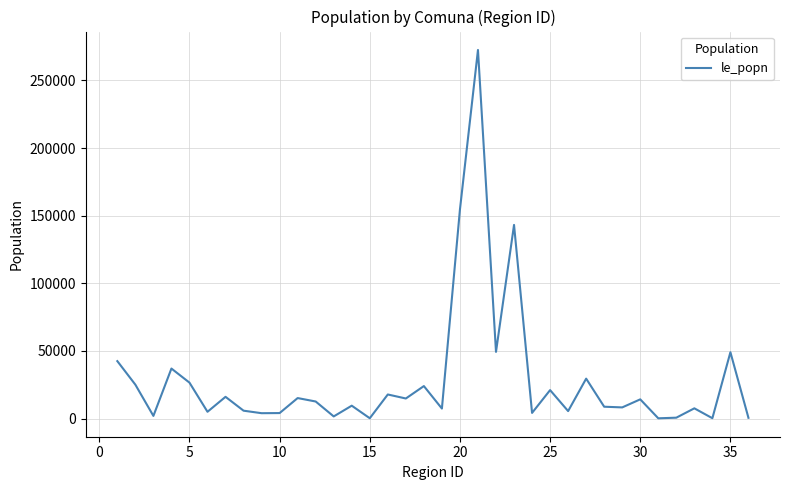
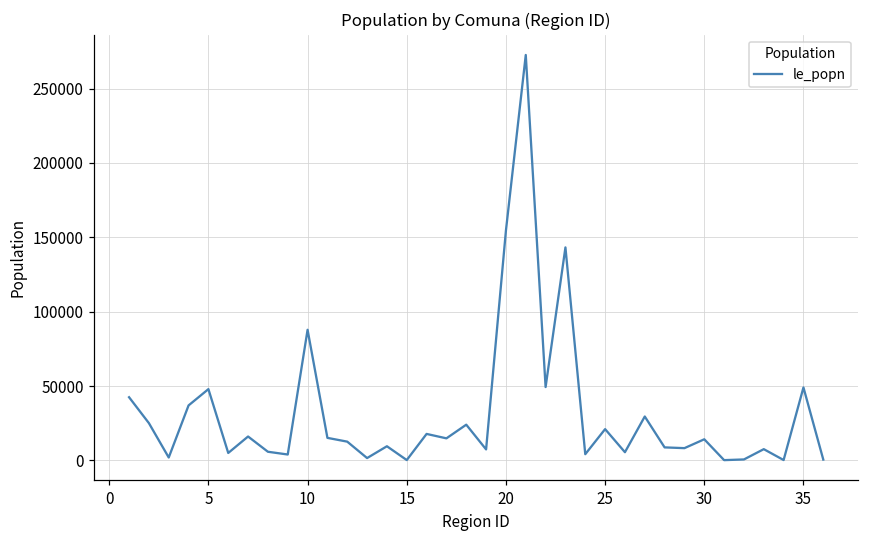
  {
-   "5": 27000,
-   "10": 4000,
+   "5": 48000,
+   "10": 88000,
    "15": 0,
    "20": 155000,
    "25": 21000,
    "30": 14000,
    "35": 49000
  }
